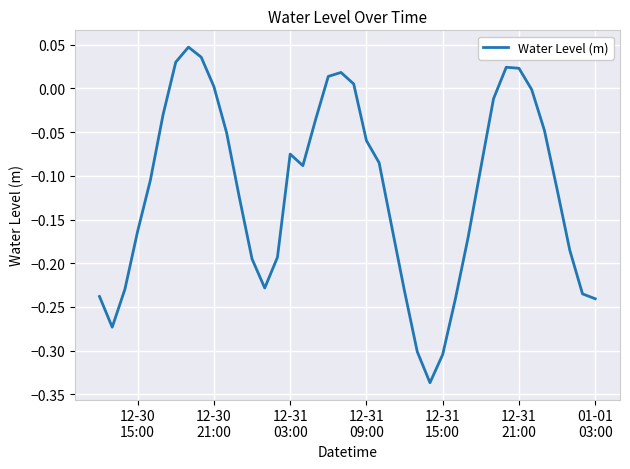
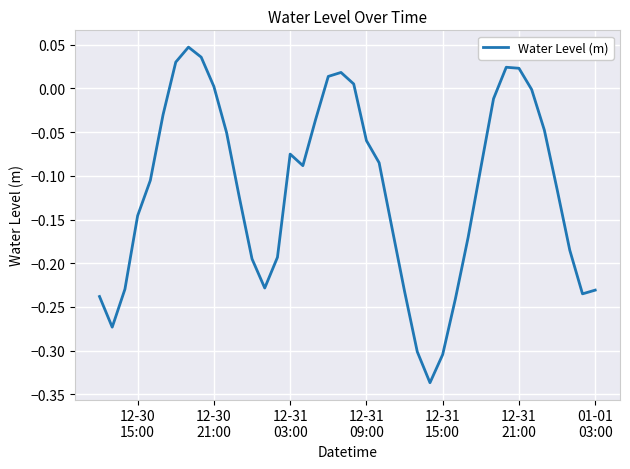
  {
-   "12-30 15:00": -0.16,
+   "12-30 15:00": -0.15,
    "12-30 21:00": 0.00,
    "12-31 03:00": -0.08,
    "12-31 09:00": -0.06,
    "12-31 15:00": -0.30,
    "12-31 21:00": 0.02,
-   "01-01 03:00": -0.24
+   "01-01 03:00": -0.23
  }
